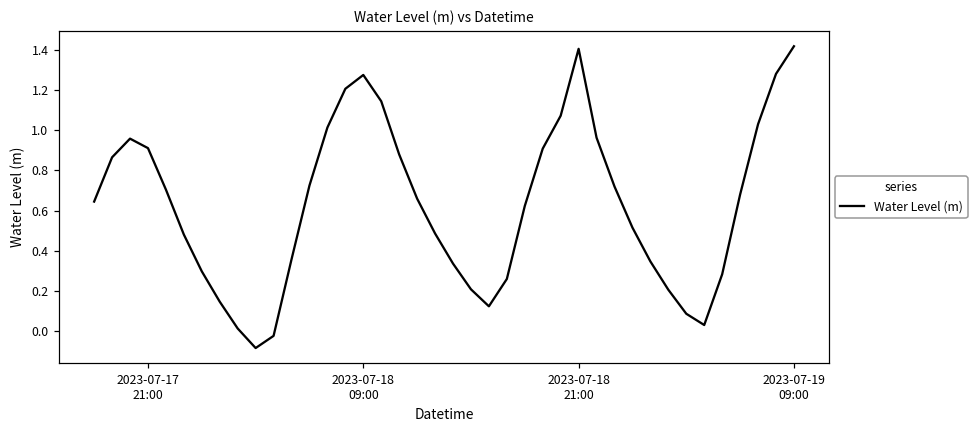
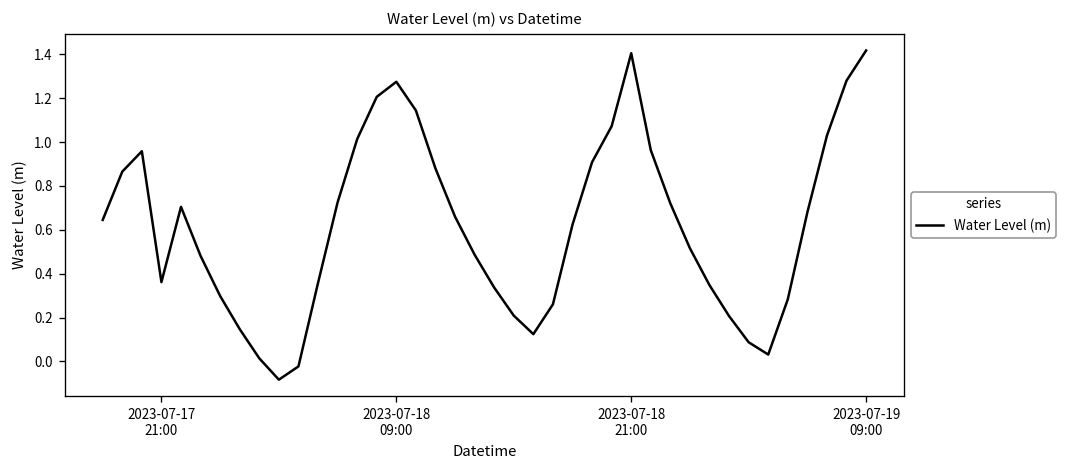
  {
-   "2023-07-17 21:00": 0.91,
+   "2023-07-17 21:00": 0.36,
    "2023-07-18 09:00": 1.27,
    "2023-07-18 21:00": 1.40,
    "2023-07-19 09:00": 1.42
  }
